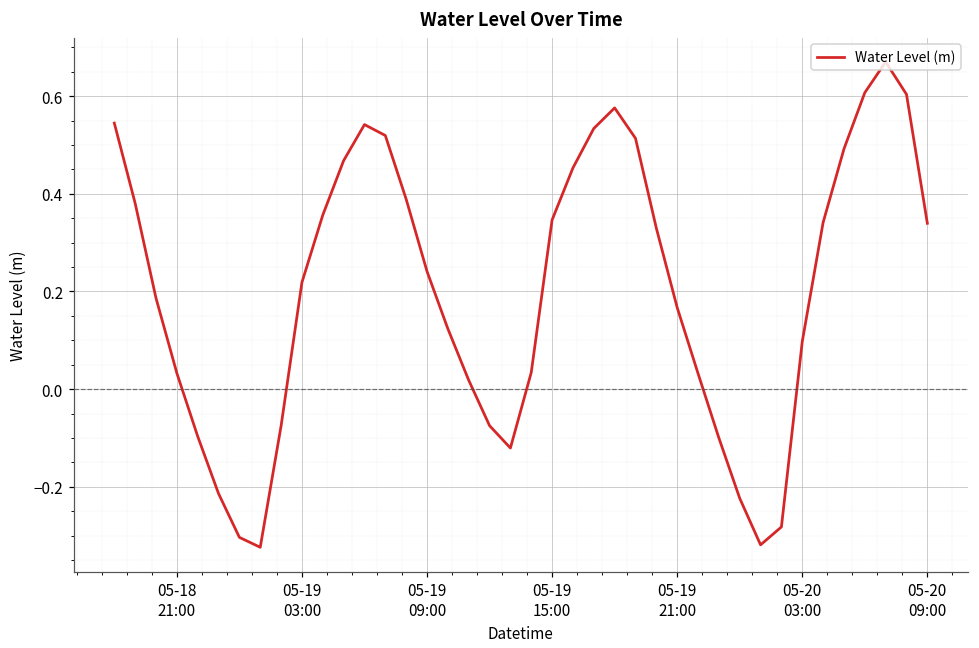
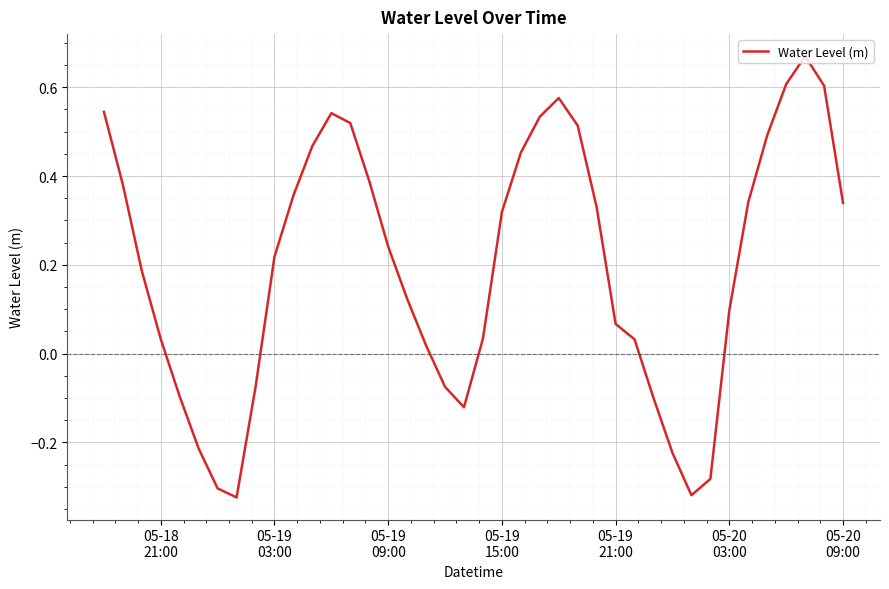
  {
    "05-18 21:00": 0.03,
    "05-19 03:00": 0.22,
    "05-19 09:00": 0.24,
-   "05-19 15:00": 0.35,
-   "05-19 21:00": 0.17,
+   "05-19 15:00": 0.32,
+   "05-19 21:00": 0.07,
    "05-20 03:00": 0.10,
    "05-20 09:00": 0.34
  }
